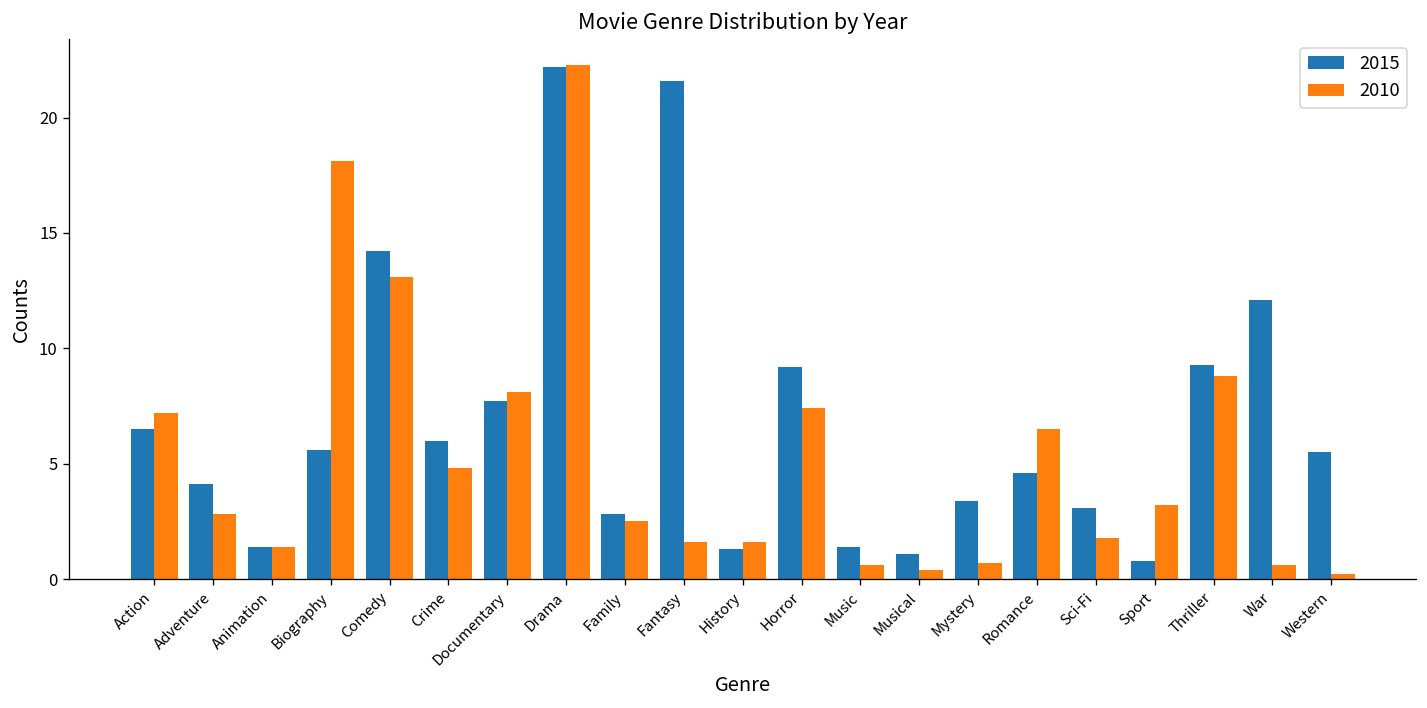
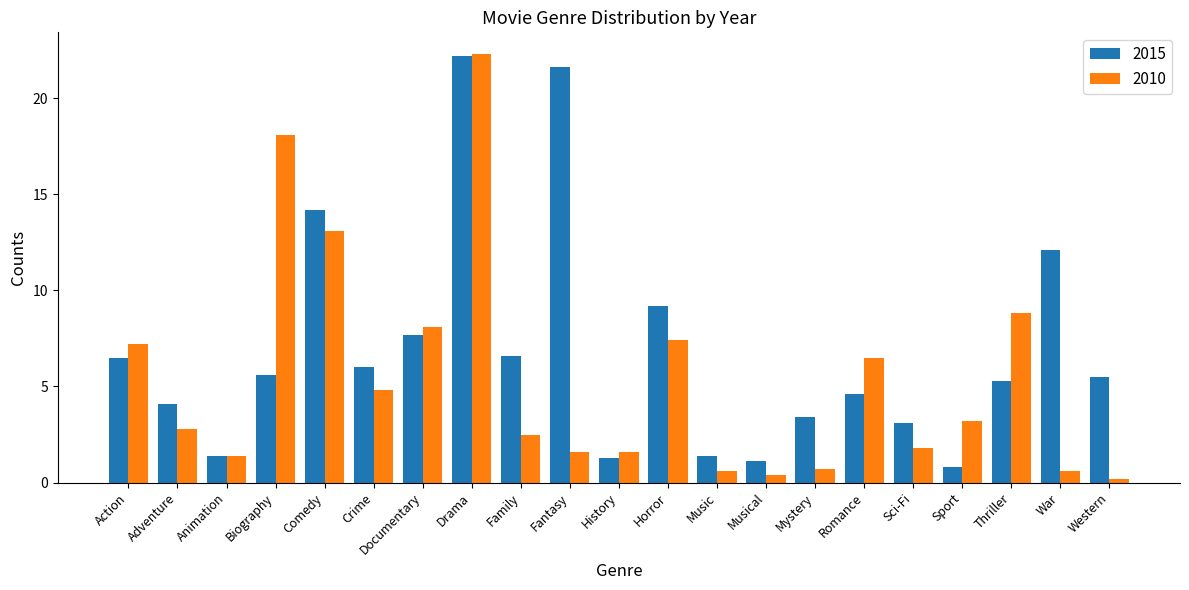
  {
    "2015": {
      "Action": 6.5,
      "Adventure": 4.1,
      "Animation": 1.4,
      "Biography": 5.6,
      "Comedy": 14.2,
      "Crime": 6.0,
      "Documentary": 7.7,
      "Drama": 22.2,
-     "Family": 2.8,
+     "Family": 6.6,
      "Fantasy": 21.6,
      "History": 1.3,
      "Horror": 9.2,
      "Music": 1.4,
      "Musical": 1.1,
      "Mystery": 3.4,
      "Romance": 4.6,
      "Sci-Fi": 3.1,
      "Sport": 0.8,
-     "Thriller": 9.3,
+     "Thriller": 5.3,
      "War": 12.1,
      "Western": 5.5
    },
    "2010": {
      "Action": 7.2,
      "Adventure": 2.8,
      "Animation": 1.4,
      "Biography": 18.1,
      "Comedy": 13.1,
      "Crime": 4.8,
      "Documentary": 8.1,
      "Drama": 22.3,
      "Family": 2.5,
      "Fantasy": 1.6,
      "History": 1.6,
      "Horror": 7.4,
      "Music": 0.6,
      "Musical": 0.4,
      "Mystery": 0.7,
      "Romance": 6.5,
      "Sci-Fi": 1.8,
      "Sport": 3.2,
      "Thriller": 8.8,
      "War": 0.6,
      "Western": 0.2
    }
  }
